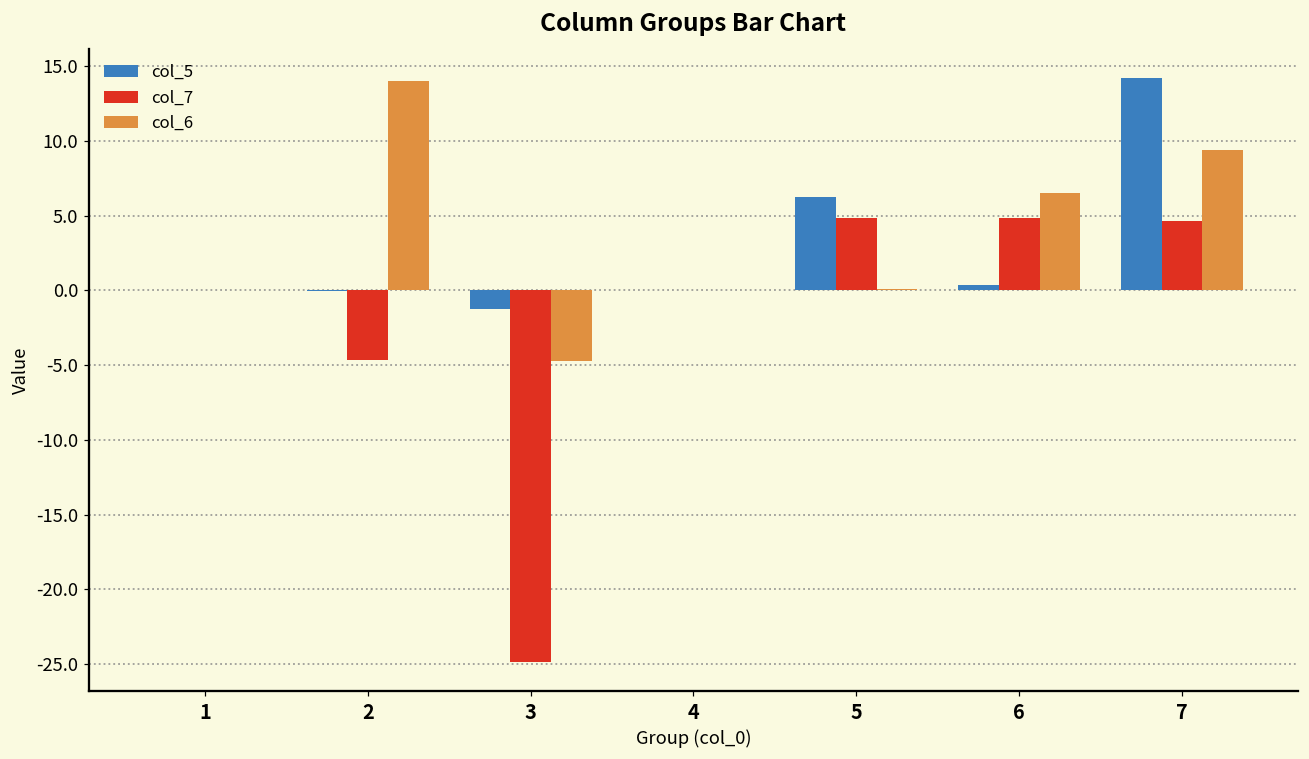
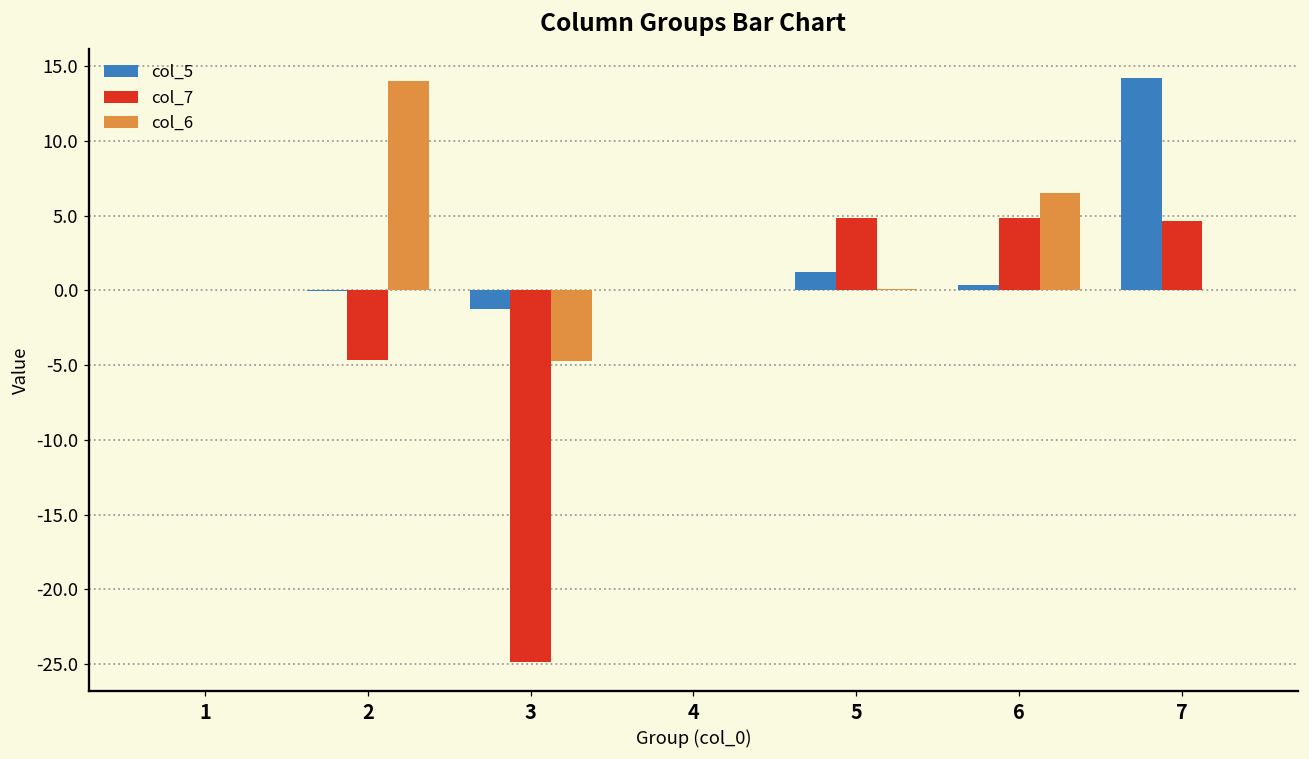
  {
    "col_5": {
      "1": 0.0,
      "3": -1.2,
-     "5": 6.3,
+     "5": 1.2,
      "6": 0.4,
      "7": 14.2
    },
    "col_7": {
      "2": -4.7,
      "3": -24.9,
      "5": 4.9,
      "6": 4.8,
      "7": 4.7
    },
    "col_6": {
      "2": 14.0,
      "3": -4.7,
      "4": 0.0,
      "6": 6.6,
-     "7": 9.4
+     "7": 0.1
    }
  }
